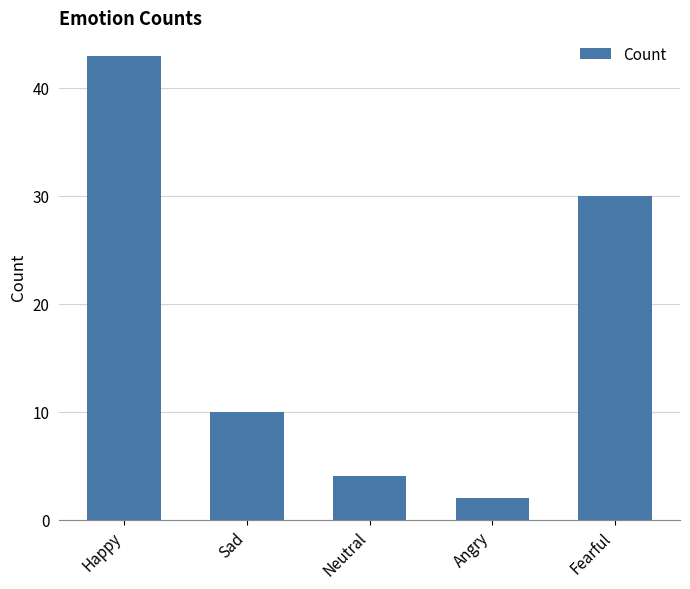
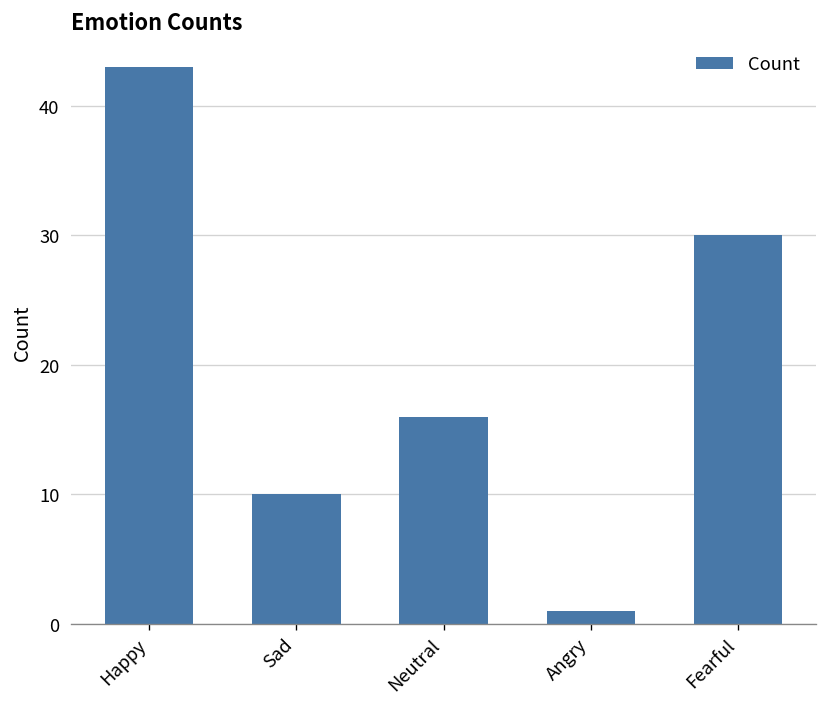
  {
    "Happy": 43,
    "Sad": 10,
-   "Neutral": 4,
-   "Angry": 2,
+   "Neutral": 16,
+   "Angry": 1,
    "Fearful": 30
  }
